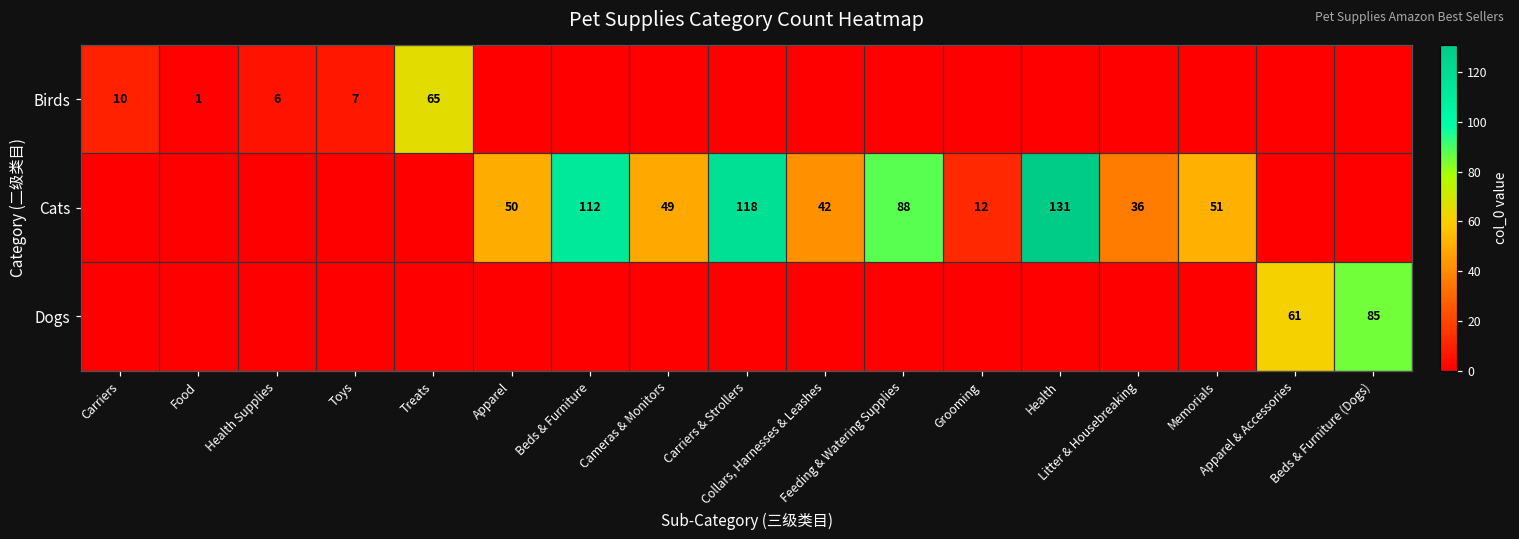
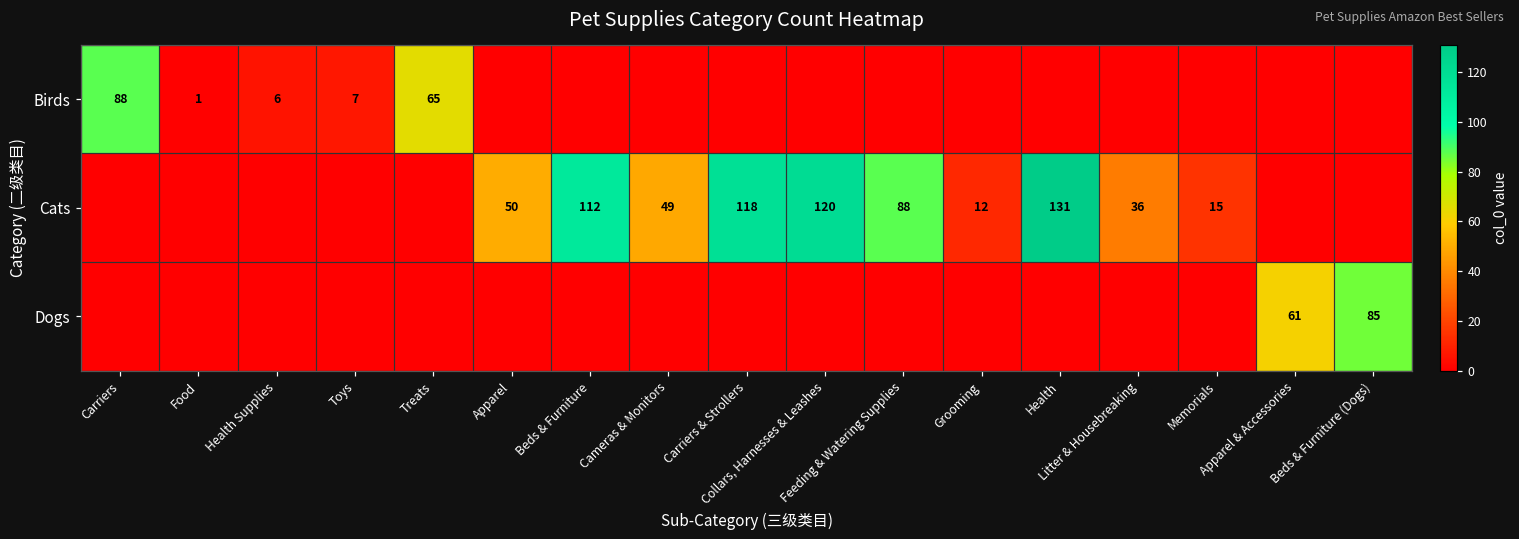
  {
    "Birds": {
-     "Carriers": 10,
+     "Carriers": 88,
      "Food": 1,
      "Health Supplies": 6,
      "Toys": 7,
      "Treats": 65
    },
    "Cats": {
      "Apparel": 50,
      "Beds & Furniture": 112,
      "Cameras & Monitors": 49,
      "Carriers & Strollers": 118,
-     "Collars, Harnesses & Leashes": 42,
+     "Collars, Harnesses & Leashes": 120,
      "Feeding & Watering Supplies": 88,
      "Grooming": 12,
      "Health": 131,
      "Litter & Housebreaking": 36,
-     "Memorials": 51
+     "Memorials": 15
    },
    "Dogs": {
      "Apparel & Accessories": 61,
      "Beds & Furniture (Dogs)": 85
    }
  }
